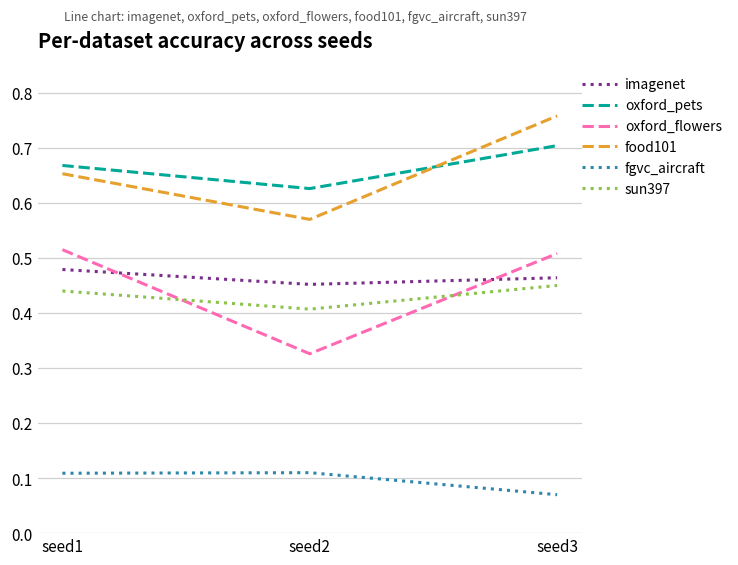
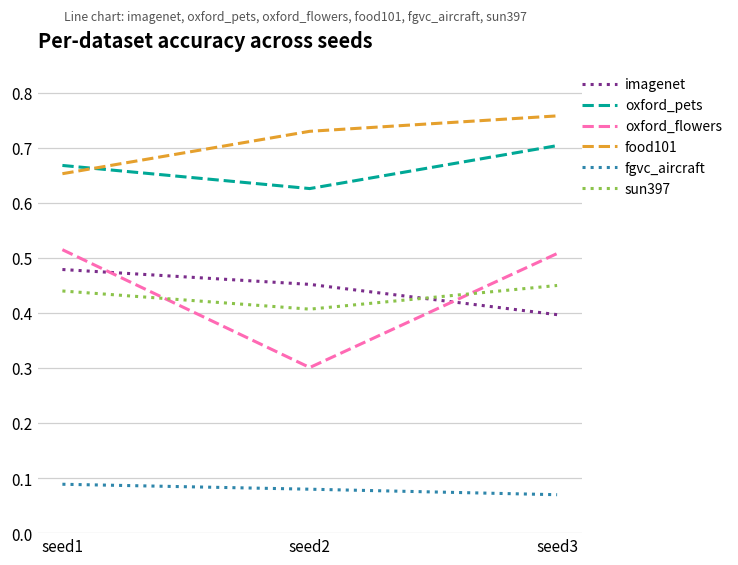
  {
    "imagenet": {
      "seed1": 0.48,
      "seed2": 0.45,
-     "seed3": 0.46
+     "seed3": 0.40
    },
    "oxford_pets": {
      "seed1": 0.67,
      "seed2": 0.63,
      "seed3": 0.70
    },
    "oxford_flowers": {
      "seed1": 0.52,
-     "seed2": 0.33,
+     "seed2": 0.30,
      "seed3": 0.51
    },
    "food101": {
      "seed1": 0.65,
-     "seed2": 0.57,
+     "seed2": 0.73,
      "seed3": 0.76
    },
    "fgvc_aircraft": {
-     "seed1": 0.11,
-     "seed2": 0.11,
+     "seed1": 0.09,
+     "seed2": 0.08,
      "seed3": 0.07
    },
    "sun397": {
      "seed1": 0.44,
      "seed2": 0.41,
      "seed3": 0.45
    }
  }
